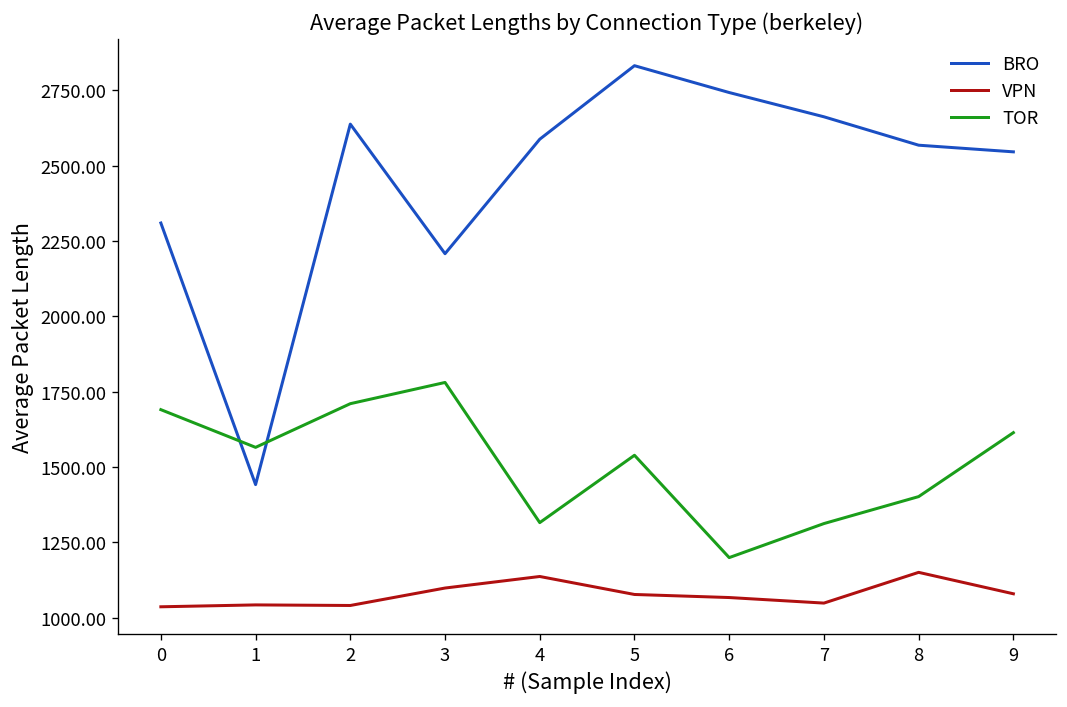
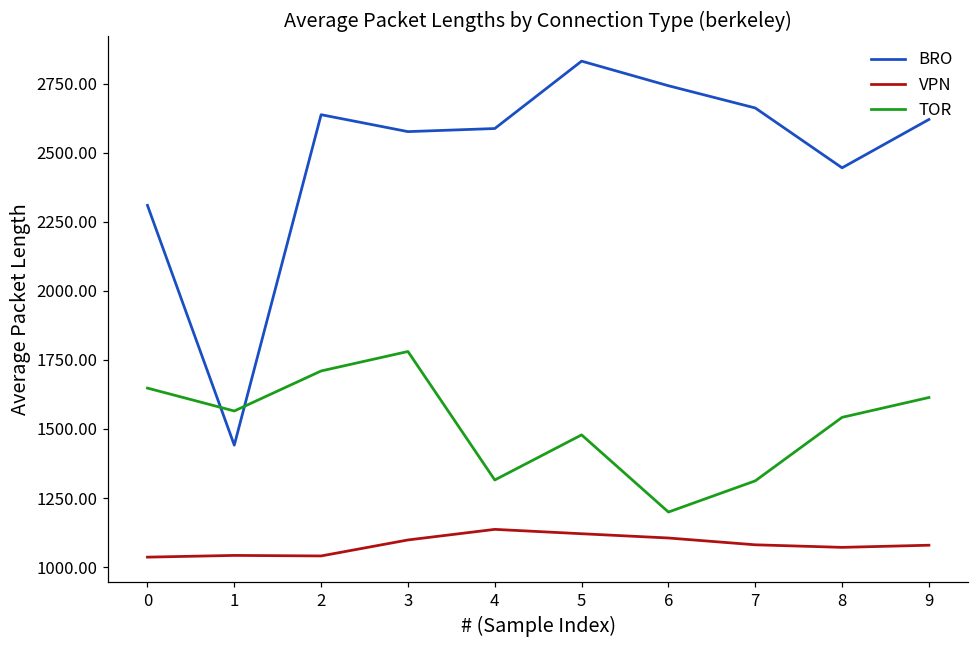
  {
    "BRO": {
      "0": 2310,
      "1": 1440,
      "2": 2640,
-     "3": 2210,
+     "3": 2580,
      "4": 2590,
      "5": 2830,
      "6": 2740,
      "7": 2660,
-     "8": 2570,
-     "9": 2550
+     "8": 2450,
+     "9": 2620
    },
    "VPN": {
      "0": 1040,
      "1": 1040,
      "2": 1040,
      "3": 1100,
      "4": 1140,
-     "5": 1080,
-     "6": 1070,
-     "7": 1050,
-     "8": 1150,
+     "5": 1120,
+     "6": 1110,
+     "7": 1080,
+     "8": 1070,
      "9": 1080
    },
    "TOR": {
-     "0": 1690,
+     "0": 1650,
      "1": 1570,
      "2": 1710,
      "3": 1780,
      "4": 1320,
-     "5": 1540,
+     "5": 1480,
      "6": 1200,
      "7": 1310,
-     "8": 1400,
+     "8": 1540,
      "9": 1610
    }
  }
